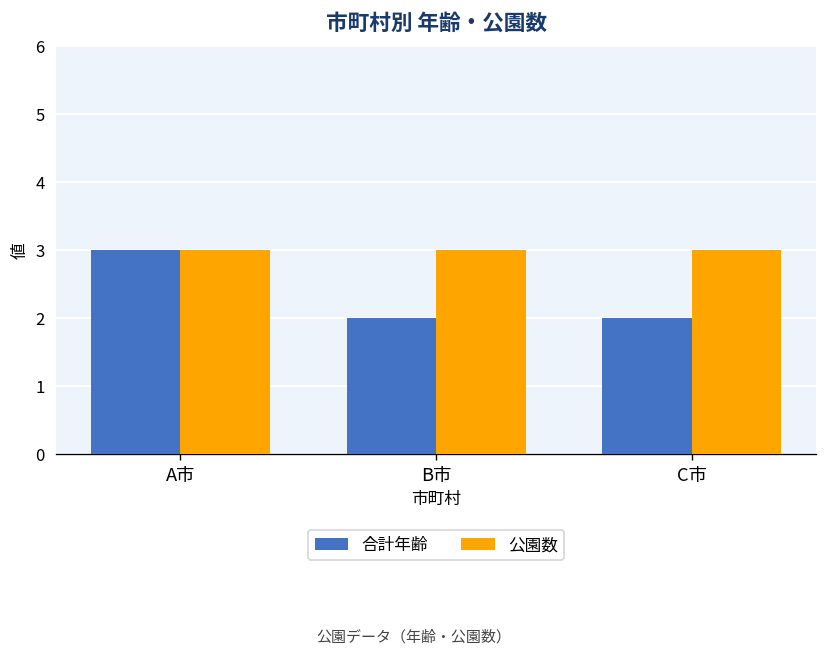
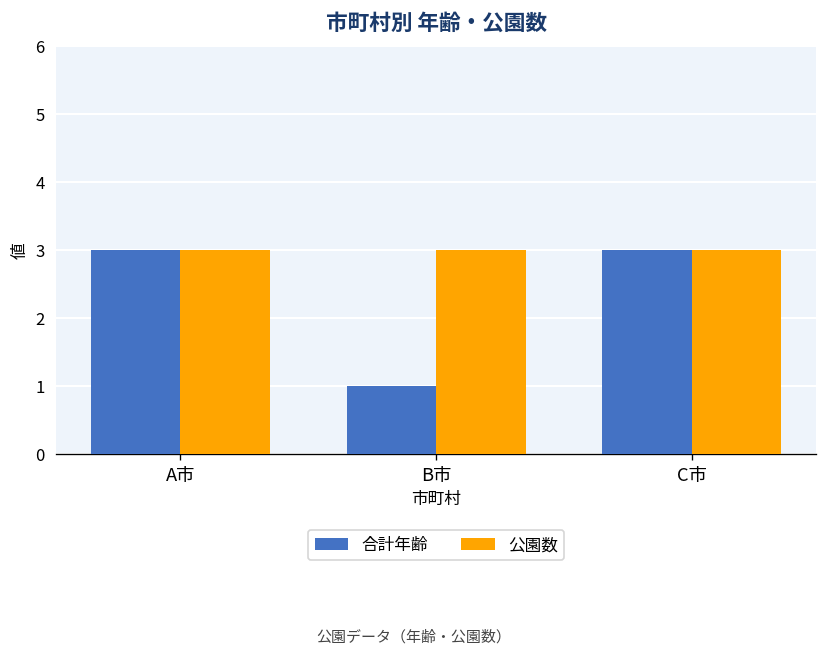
  {
    "合計年齢": {
      "A市": 3,
-     "B市": 2,
-     "C市": 2
+     "B市": 1,
+     "C市": 3
    },
    "公園数": {
      "A市": 3,
      "B市": 3,
      "C市": 3
    }
  }
